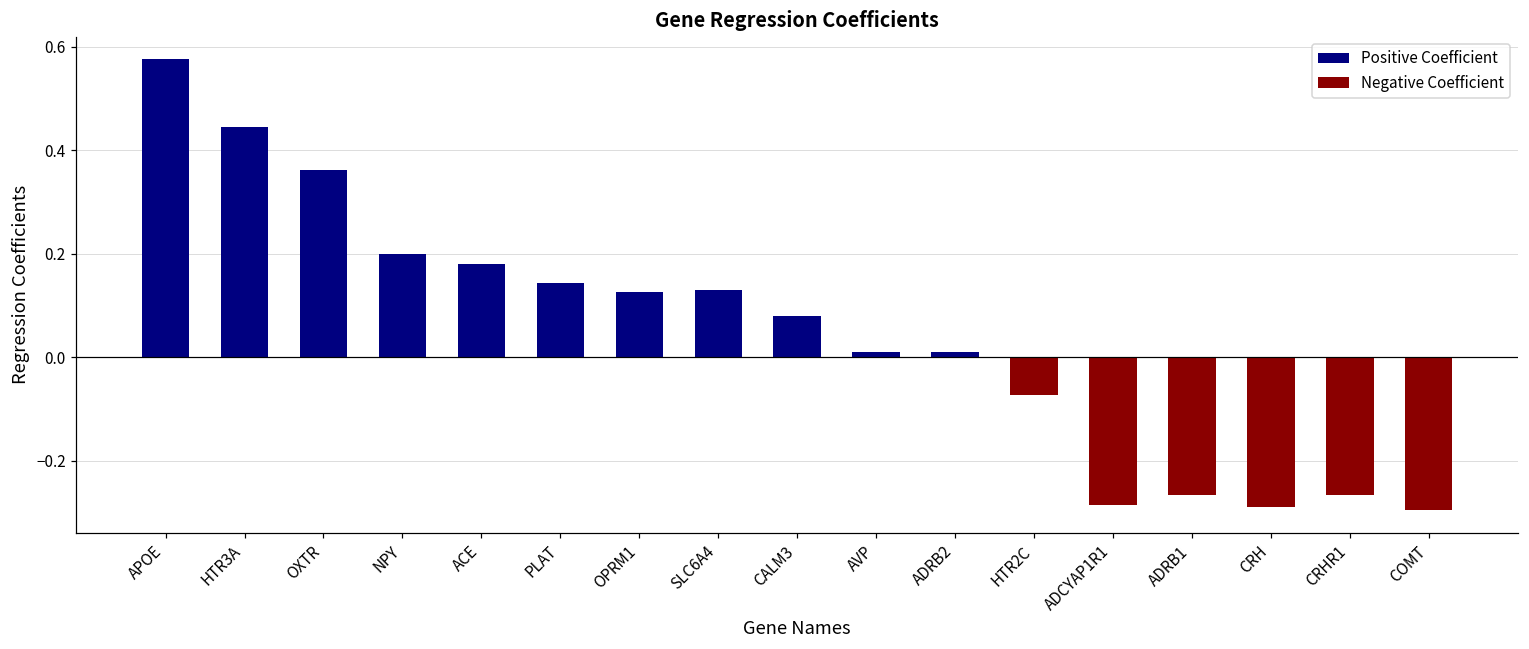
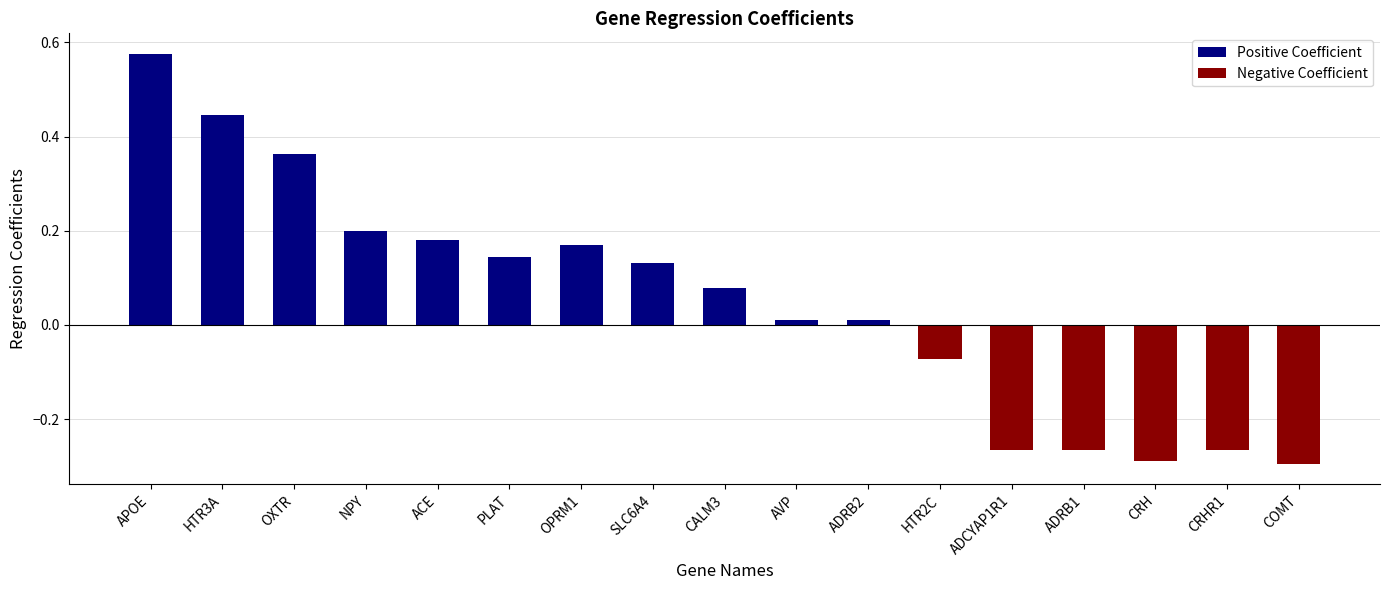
  {
    "APOE": 0.58,
    "HTR3A": 0.45,
    "OXTR": 0.36,
    "NPY": 0.20,
    "ACE": 0.18,
    "PLAT": 0.14,
-   "OPRM1": 0.13,
+   "OPRM1": 0.17,
    "SLC6A4": 0.13,
    "CALM3": 0.08,
    "AVP": 0.01,
    "ADRB2": 0.01,
    "HTR2C": -0.07,
-   "ADCYAP1R1": -0.28,
+   "ADCYAP1R1": -0.27,
    "ADRB1": -0.27,
    "CRH": -0.29,
    "CRHR1": -0.27,
    "COMT": -0.30
  }
